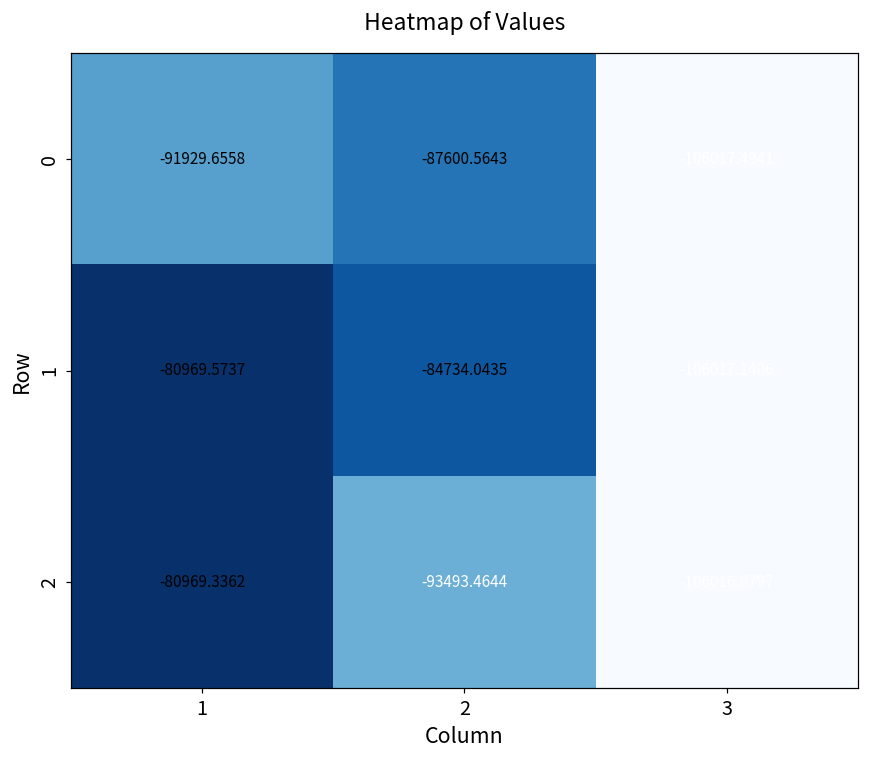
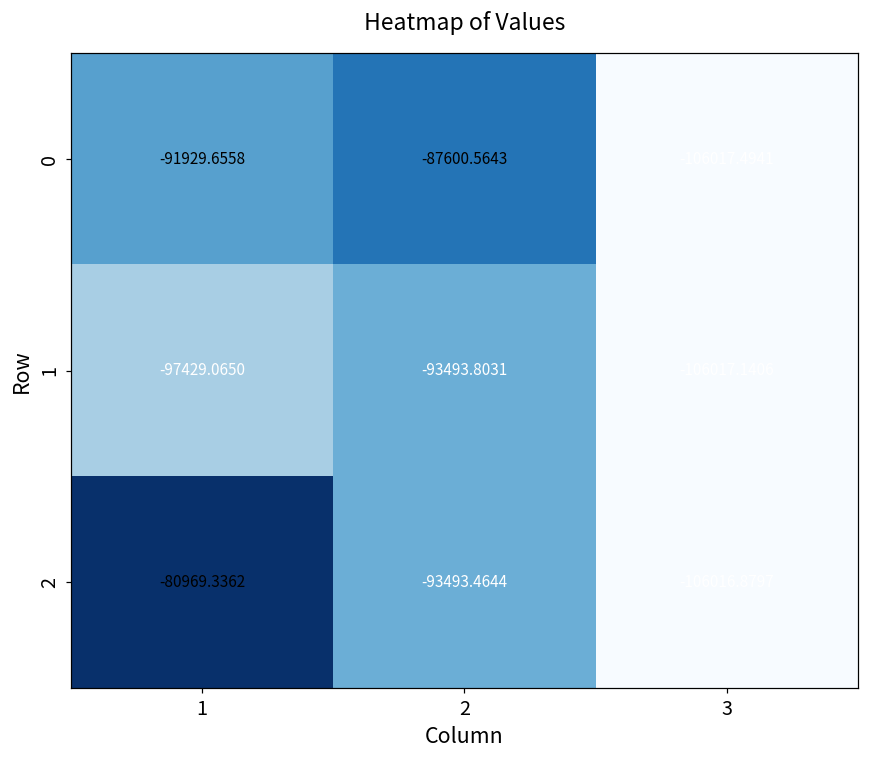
  {
    "0": {
      "1": -91929.6558,
      "2": -87600.5643
    },
    "1": {
-     "1": -80969.5737,
-     "2": -84734.0435
+     "1": -97429.0650,
+     "2": -93493.8031
    },
    "2": {
      "1": -80969.3362,
      "2": -93493.4644
    }
  }
